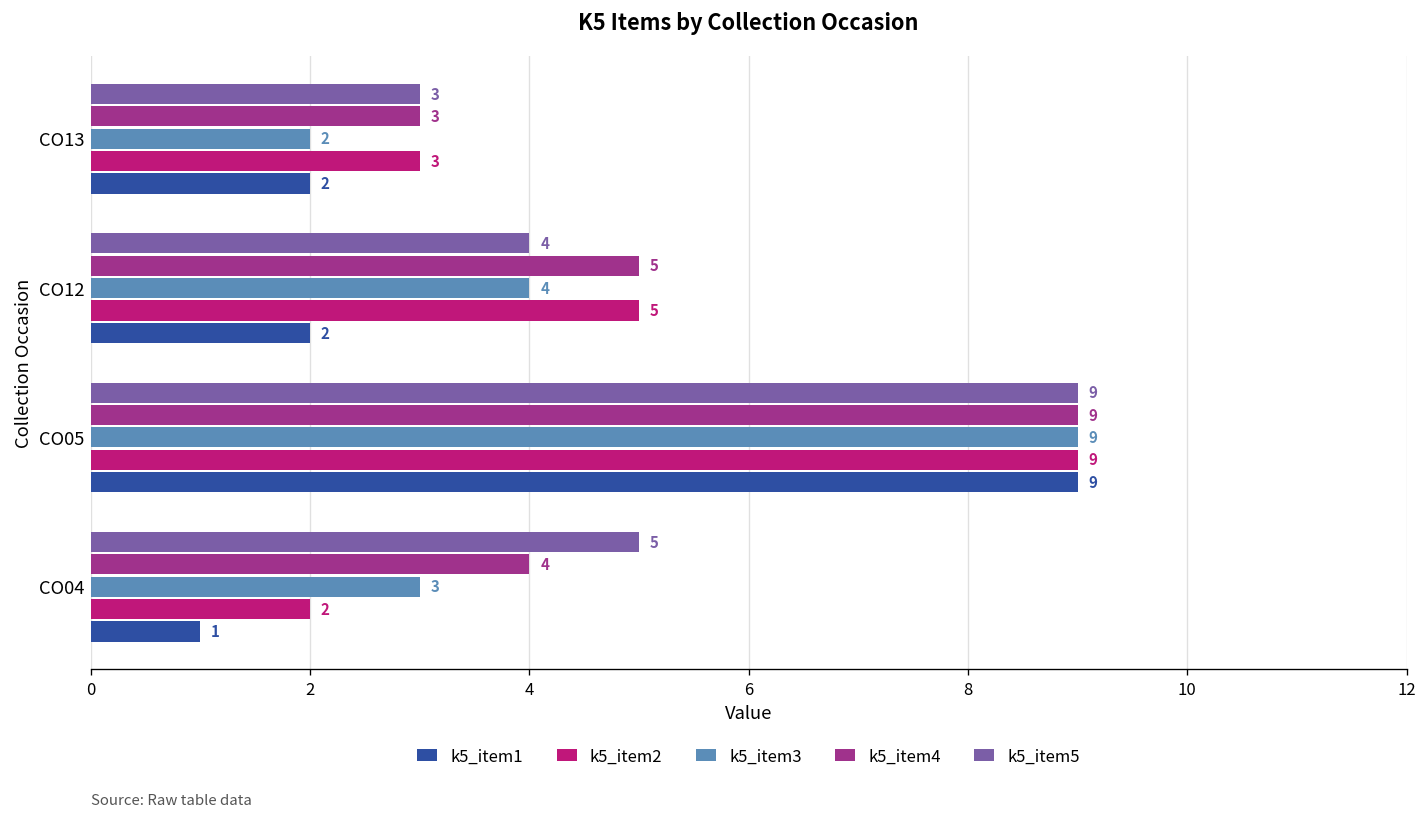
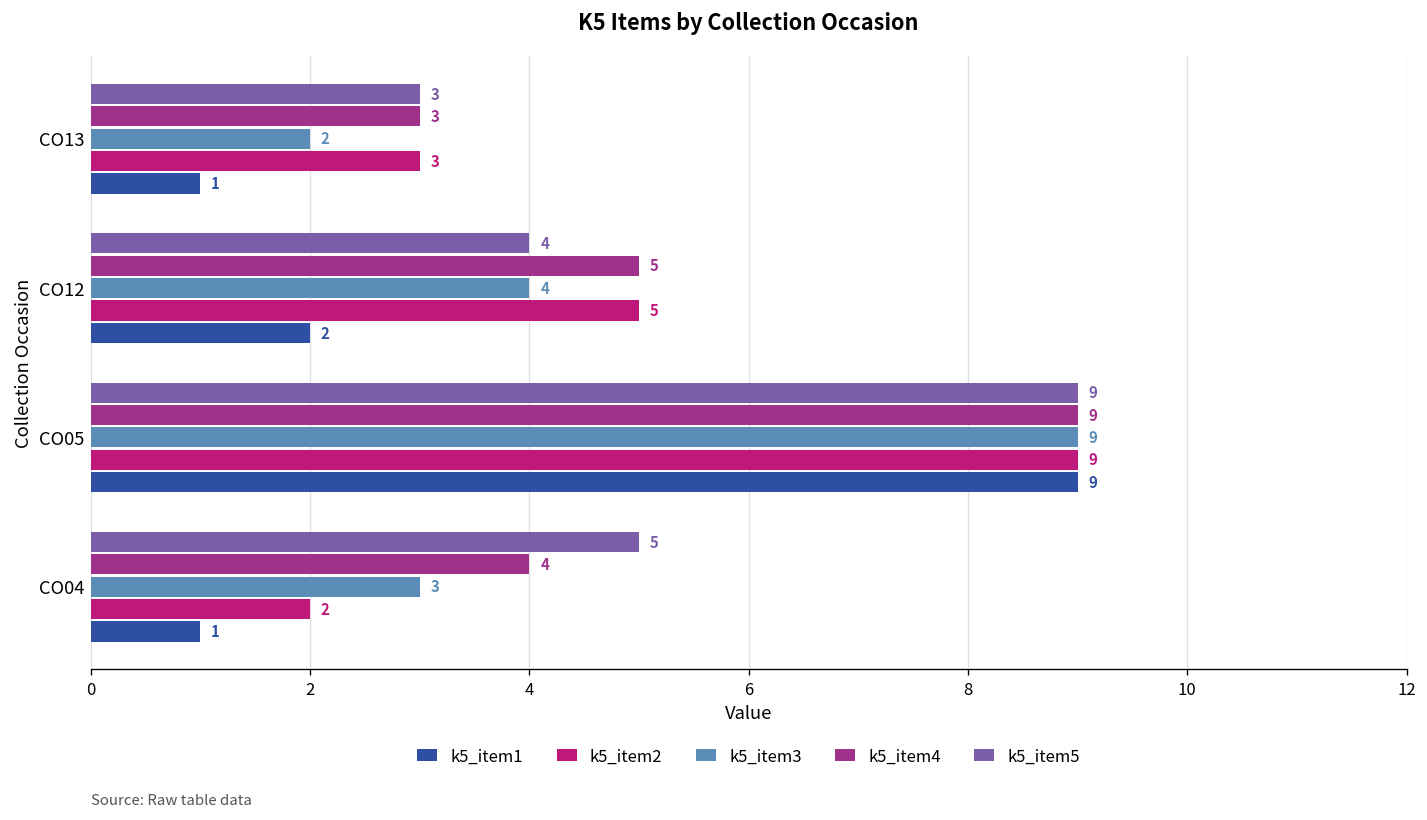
  {
    "k5_item1": {
-     "CO13": 2,
+     "CO13": 1,
      "CO12": 2,
      "CO05": 9,
      "CO04": 1
    }
  }
